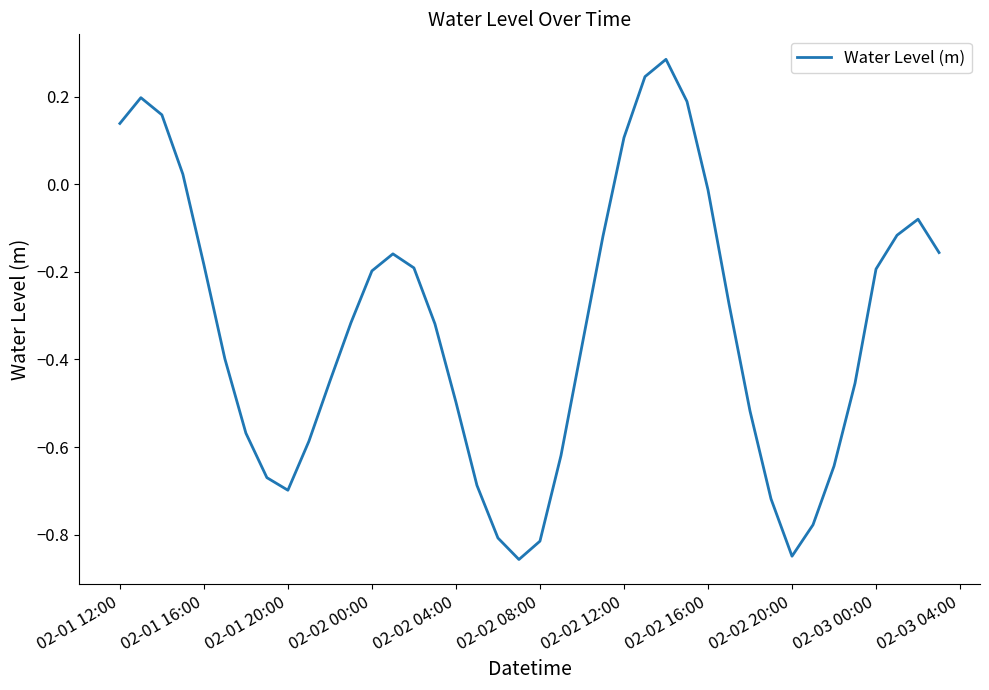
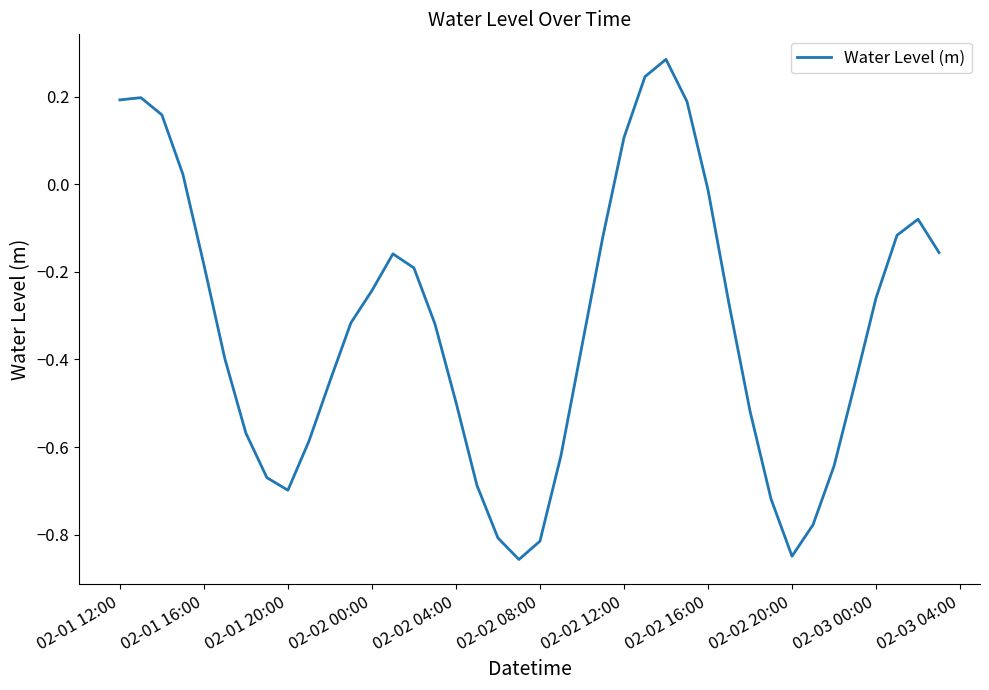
  {
-   "02-01 12:00": 0.14,
+   "02-01 12:00": 0.19,
    "02-01 16:00": -0.18,
    "02-01 20:00": -0.70,
-   "02-02 00:00": -0.20,
+   "02-02 00:00": -0.24,
    "02-02 04:00": -0.50,
    "02-02 08:00": -0.81,
    "02-02 12:00": 0.11,
    "02-02 16:00": -0.01,
    "02-02 20:00": -0.85,
-   "02-03 00:00": -0.19
+   "02-03 00:00": -0.26
  }
